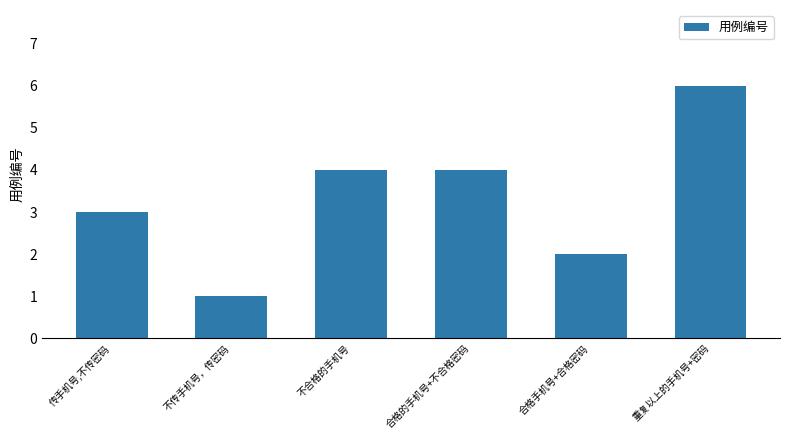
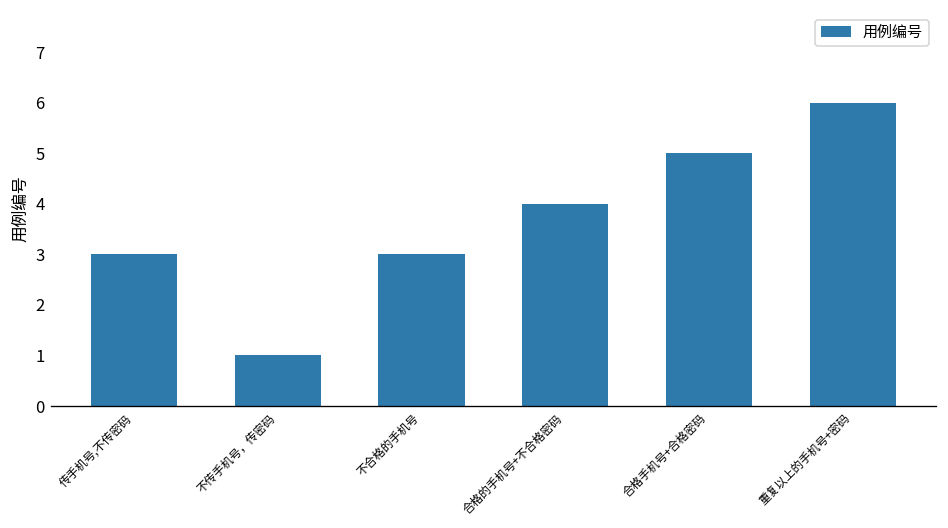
  {
    "传手机号,不传密码": 3,
    "不传手机号，传密码": 1,
-   "不合格的手机号": 4,
+   "不合格的手机号": 3,
    "合格的手机号+不合格密码": 4,
-   "合格手机号+合格密码": 2,
+   "合格手机号+合格密码": 5,
    "重复以上的手机号+密码": 6
  }
